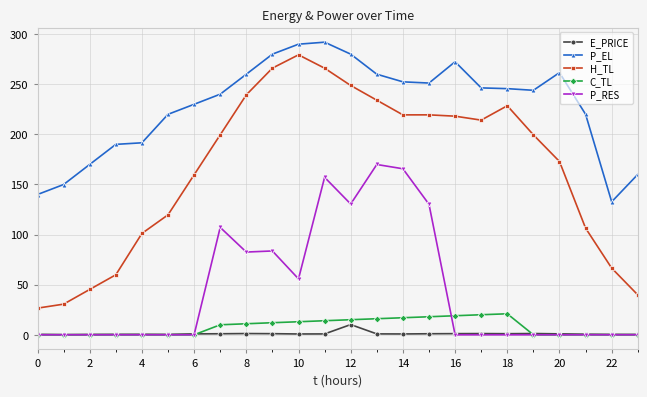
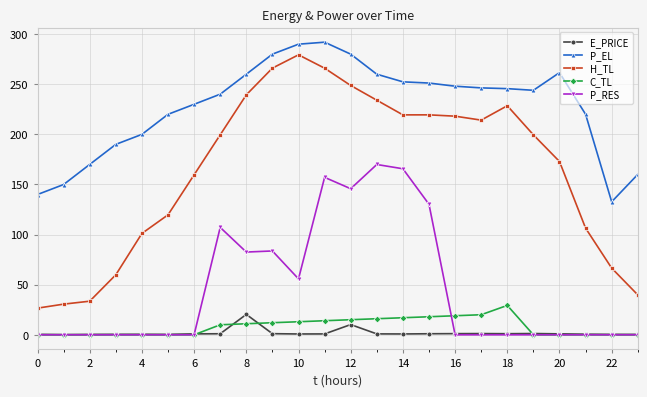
  {
    "E_PRICE": {
-     "8": 1,
+     "8": 20,
      "10": 1,
      "12": 10,
      "14": 1
    },
    "P_EL": {
      "0": 140,
      "2": 170,
-     "4": 192,
+     "4": 200,
      "6": 230,
      "8": 260,
      "10": 290,
      "12": 280,
      "14": 252,
-     "16": 272,
+     "16": 248,
      "18": 246,
      "22": 133
    },
    "H_TL": {
      "0": 27,
-     "2": 45,
+     "2": 34,
      "4": 101,
      "6": 160,
      "8": 239,
      "10": 279,
      "12": 249,
      "14": 219,
      "16": 218,
      "18": 229,
      "20": 173,
      "22": 67
    },
    "C_TL": {
      "8": 11,
      "10": 13,
      "12": 15,
      "14": 17,
      "16": 19,
-     "18": 21
+     "18": 29
    },
    "P_RES": {
      "8": 83,
      "10": 56,
-     "12": 130,
+     "12": 146,
      "14": 166
    }
  }
